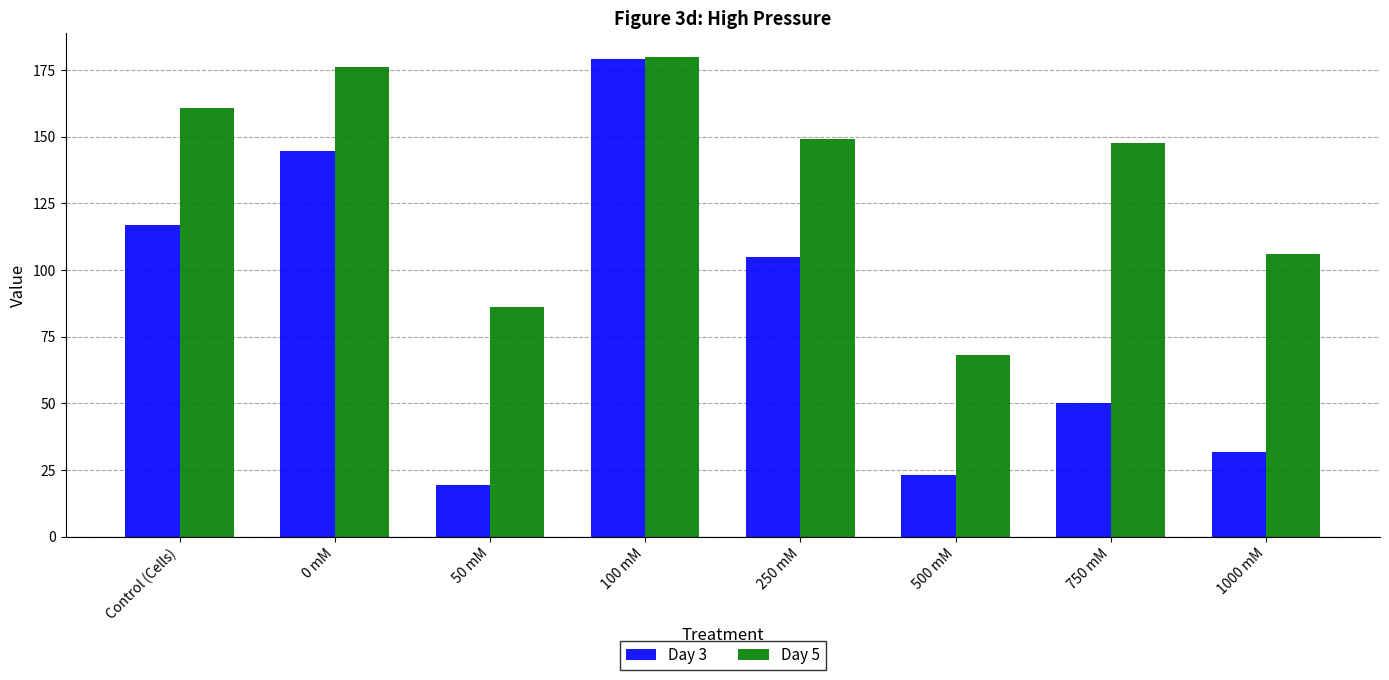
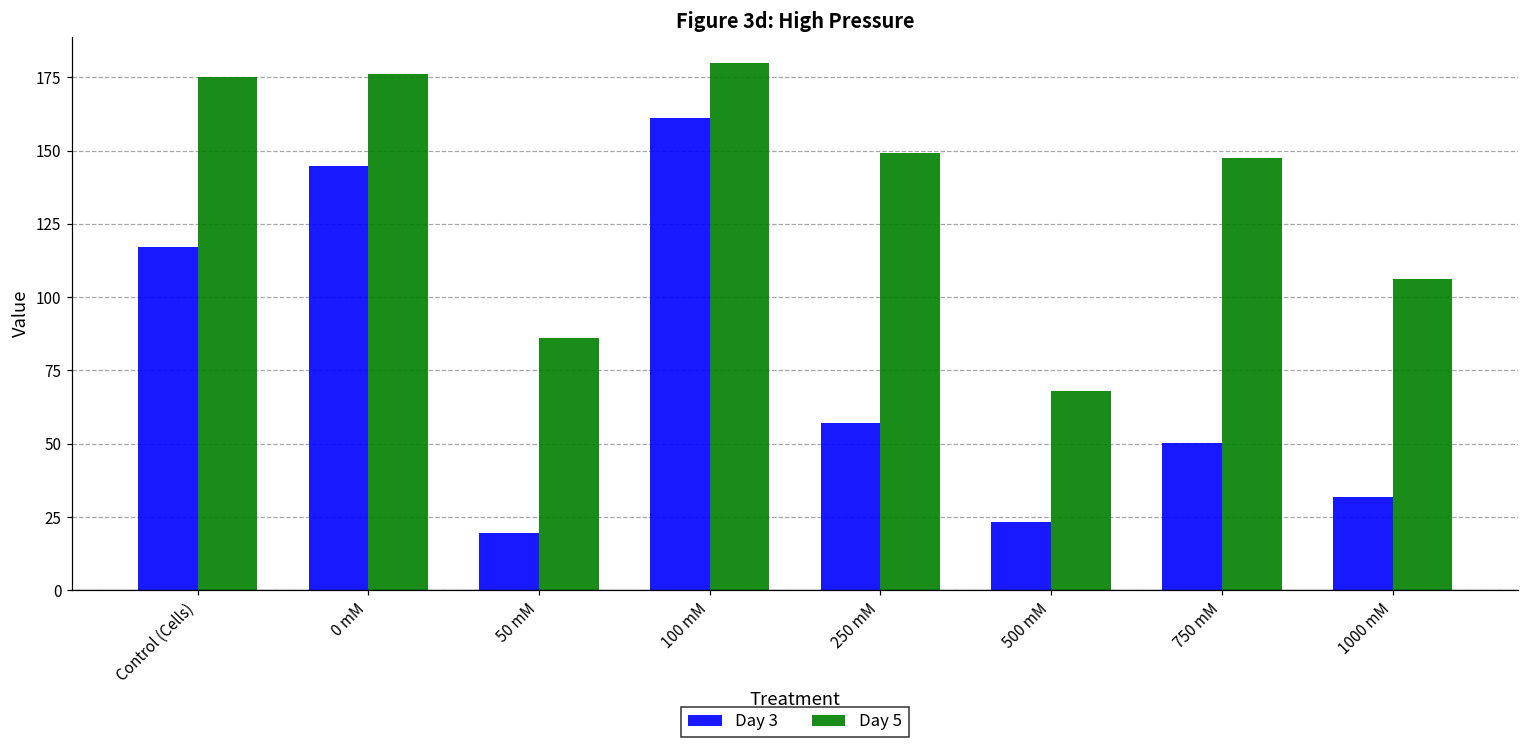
  {
    "Day 3": {
      "Control (Cells)": 117,
      "0 mM": 145,
      "50 mM": 20,
-     "100 mM": 179,
-     "250 mM": 105,
+     "100 mM": 161,
+     "250 mM": 57,
      "500 mM": 23,
      "750 mM": 50,
      "1000 mM": 32
    },
    "Day 5": {
-     "Control (Cells)": 161,
+     "Control (Cells)": 175,
      "0 mM": 176,
      "50 mM": 86,
      "100 mM": 180,
      "250 mM": 149,
      "500 mM": 68,
      "750 mM": 148,
      "1000 mM": 106
    }
  }
